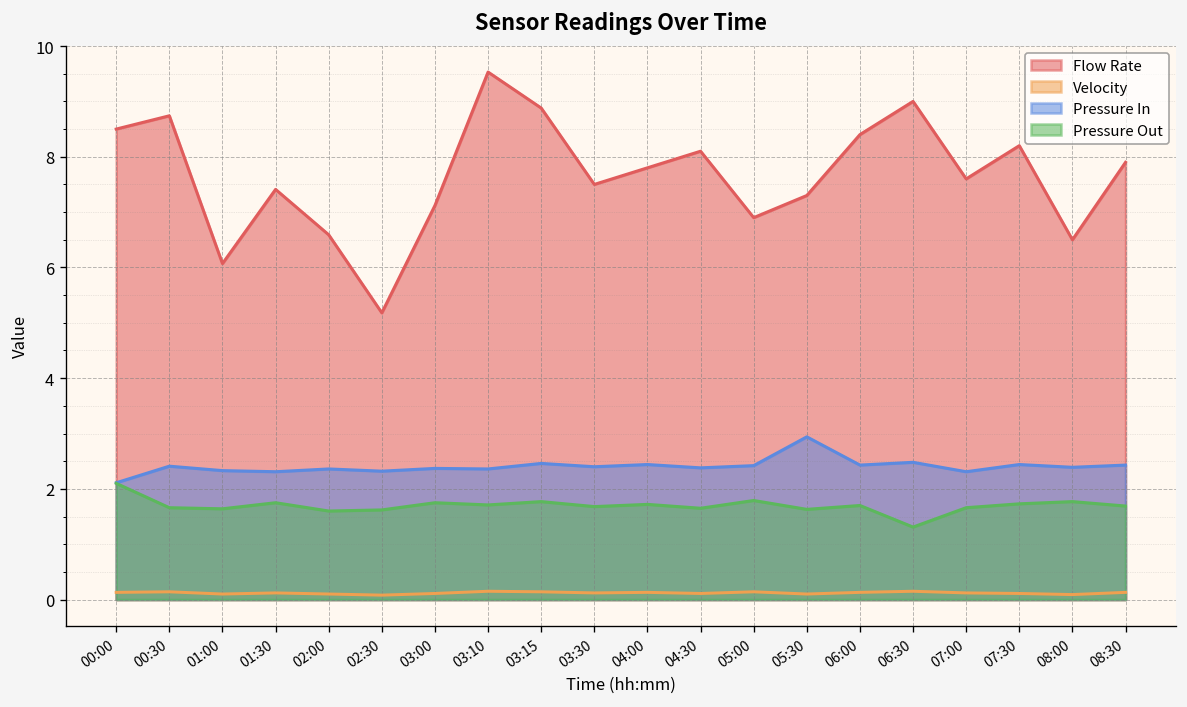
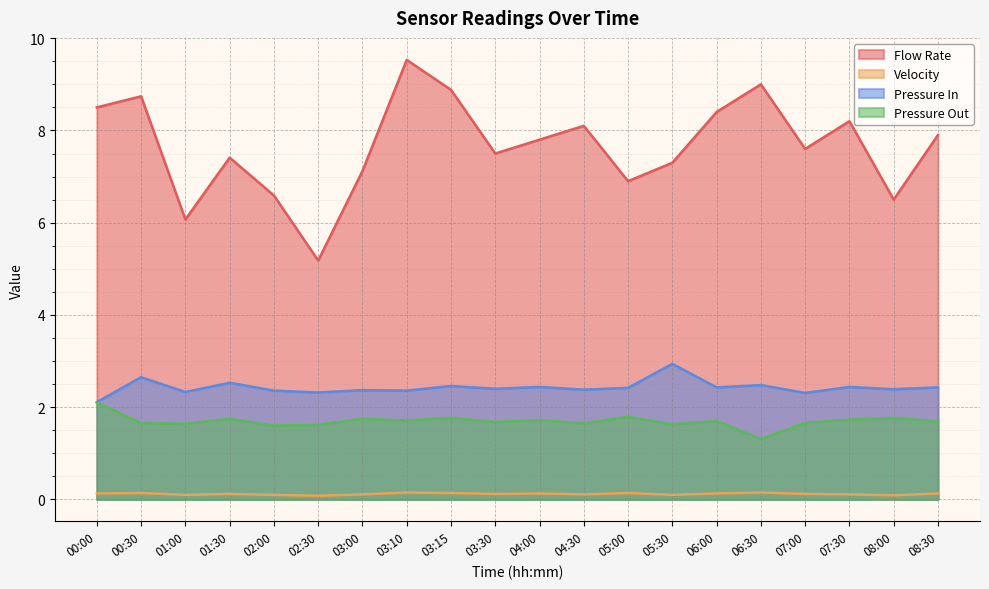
  {
    "Pressure In": {
-     "00:30": 2.4,
+     "00:30": 2.7,
      "01:00": 2.3,
-     "01:30": 2.3,
+     "01:30": 2.5,
      "02:00": 2.4,
      "02:30": 2.3,
      "03:00": 2.4,
      "03:10": 2.4,
      "03:15": 2.5,
      "03:30": 2.4,
      "04:00": 2.4,
      "04:30": 2.4,
      "05:00": 2.4,
      "05:30": 2.9,
      "06:00": 2.4,
      "06:30": 2.5,
      "07:00": 2.3,
      "07:30": 2.4,
      "08:00": 2.4,
      "08:30": 2.4
    },
    "Pressure Out": {
      "00:30": 1.7,
      "01:00": 1.6,
      "01:30": 1.8,
      "02:00": 1.6,
      "02:30": 1.6,
      "03:00": 1.8,
      "03:10": 1.7,
      "03:15": 1.8,
      "03:30": 1.7,
      "04:00": 1.7,
      "04:30": 1.7,
      "05:00": 1.8,
      "05:30": 1.6,
      "06:00": 1.7,
      "06:30": 1.3,
      "07:00": 1.7,
      "07:30": 1.7,
      "08:00": 1.8,
      "08:30": 1.7
    }
  }
